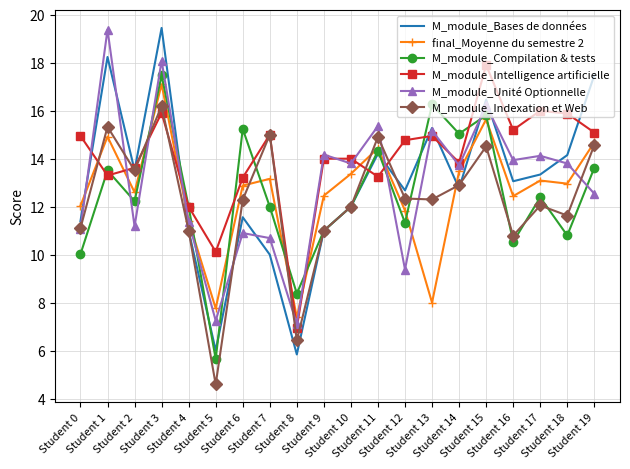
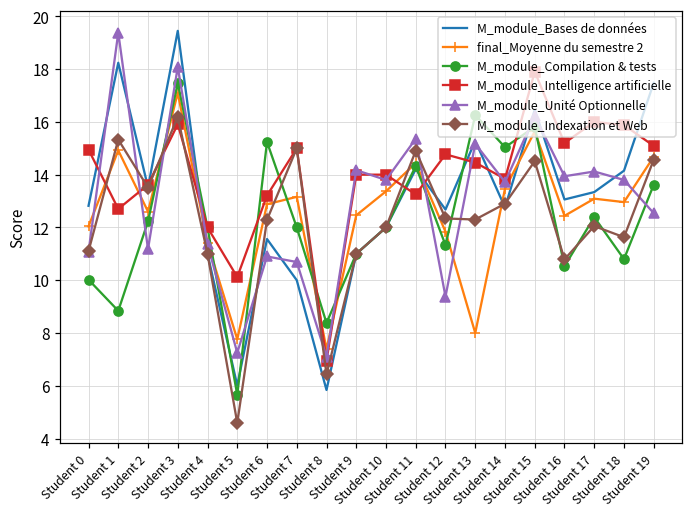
  {
    "M_module_Bases de données": {
-     "Student 0": 11.4,
+     "Student 0": 12.8,
      "Student 1": 18.2,
      "Student 3": 19.5,
      "Student 5": 6.0,
      "Student 6": 11.6,
      "Student 7": 10.0,
      "Student 8": 5.8,
      "Student 11": 14.2,
      "Student 12": 12.7,
      "Student 13": 15.3,
      "Student 14": 12.8,
      "Student 16": 13.1,
      "Student 17": 13.3,
      "Student 18": 14.2
    },
    "final_Moyenne du semestre 2": {
      "Student 0": 12.0,
      "Student 1": 14.9,
      "Student 2": 12.6,
      "Student 3": 17.1,
      "Student 5": 7.8,
      "Student 6": 12.9,
      "Student 7": 13.2,
      "Student 8": 7.4,
      "Student 9": 12.5,
      "Student 10": 13.4,
      "Student 11": 14.4,
      "Student 12": 11.8,
      "Student 13": 8.0,
      "Student 14": 13.5,
      "Student 15": 15.6,
      "Student 16": 12.4,
      "Student 17": 13.1,
      "Student 18": 13.0,
      "Student 19": 14.7
    },
    "M_module_Compilation & tests": {
      "Student 0": 10.0,
-     "Student 1": 13.5,
+     "Student 1": 8.8,
      "Student 2": 12.2,
      "Student 3": 17.5,
      "Student 5": 5.7,
      "Student 6": 15.2,
      "Student 7": 12.0,
      "Student 8": 8.4,
      "Student 11": 14.3,
      "Student 12": 11.3,
      "Student 14": 15.0,
      "Student 16": 10.5,
      "Student 17": 12.4,
      "Student 18": 10.8,
      "Student 19": 13.6
    },
    "M_module_Intelligence artificielle": {
      "Student 0": 15.0,
-     "Student 1": 13.3,
+     "Student 1": 12.7,
      "Student 3": 15.9,
      "Student 5": 10.1,
      "Student 6": 13.2,
      "Student 8": 7.0,
      "Student 9": 14.0,
      "Student 10": 14.0,
      "Student 11": 13.3,
      "Student 12": 14.8,
-     "Student 13": 15.0,
+     "Student 13": 14.5,
      "Student 14": 13.8,
      "Student 16": 15.2,
      "Student 19": 15.1
    },
    "M_module_Unité Optionnelle": {
      "Student 1": 19.4,
      "Student 2": 11.2,
      "Student 3": 18.1,
      "Student 5": 7.3,
      "Student 6": 10.9,
      "Student 7": 10.7,
      "Student 8": 7.1,
      "Student 9": 14.2,
      "Student 10": 13.8,
      "Student 11": 15.4,
      "Student 12": 9.4,
      "Student 13": 15.2,
      "Student 14": 13.7,
      "Student 16": 13.9,
      "Student 17": 14.1,
      "Student 18": 13.8,
      "Student 19": 12.5
    },
    "M_module_Indexation et Web": {
      "Student 1": 15.3,
      "Student 3": 16.2,
      "Student 5": 4.6,
      "Student 6": 12.3,
      "Student 8": 6.4,
      "Student 11": 14.9,
      "Student 12": 12.3,
      "Student 13": 12.3,
      "Student 14": 12.9,
      "Student 15": 14.5,
      "Student 16": 10.8,
      "Student 17": 12.1,
      "Student 18": 11.6,
      "Student 19": 14.6
    }
  }
